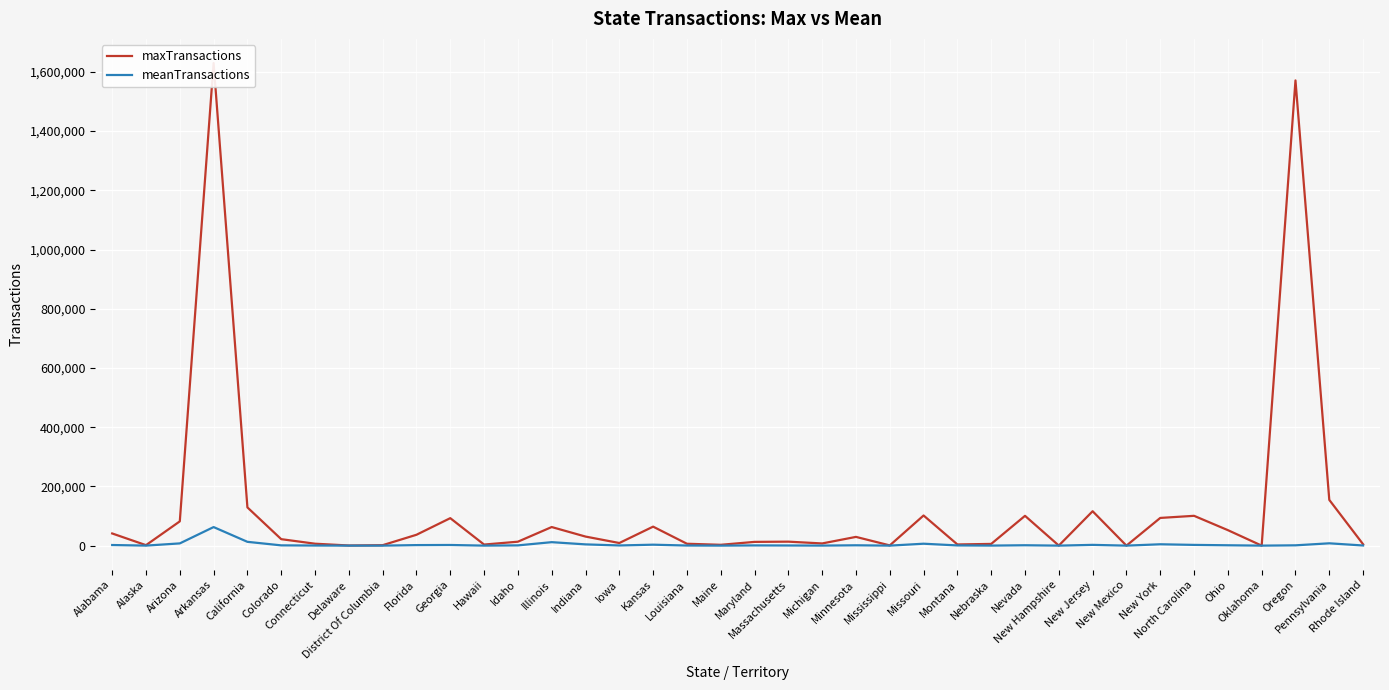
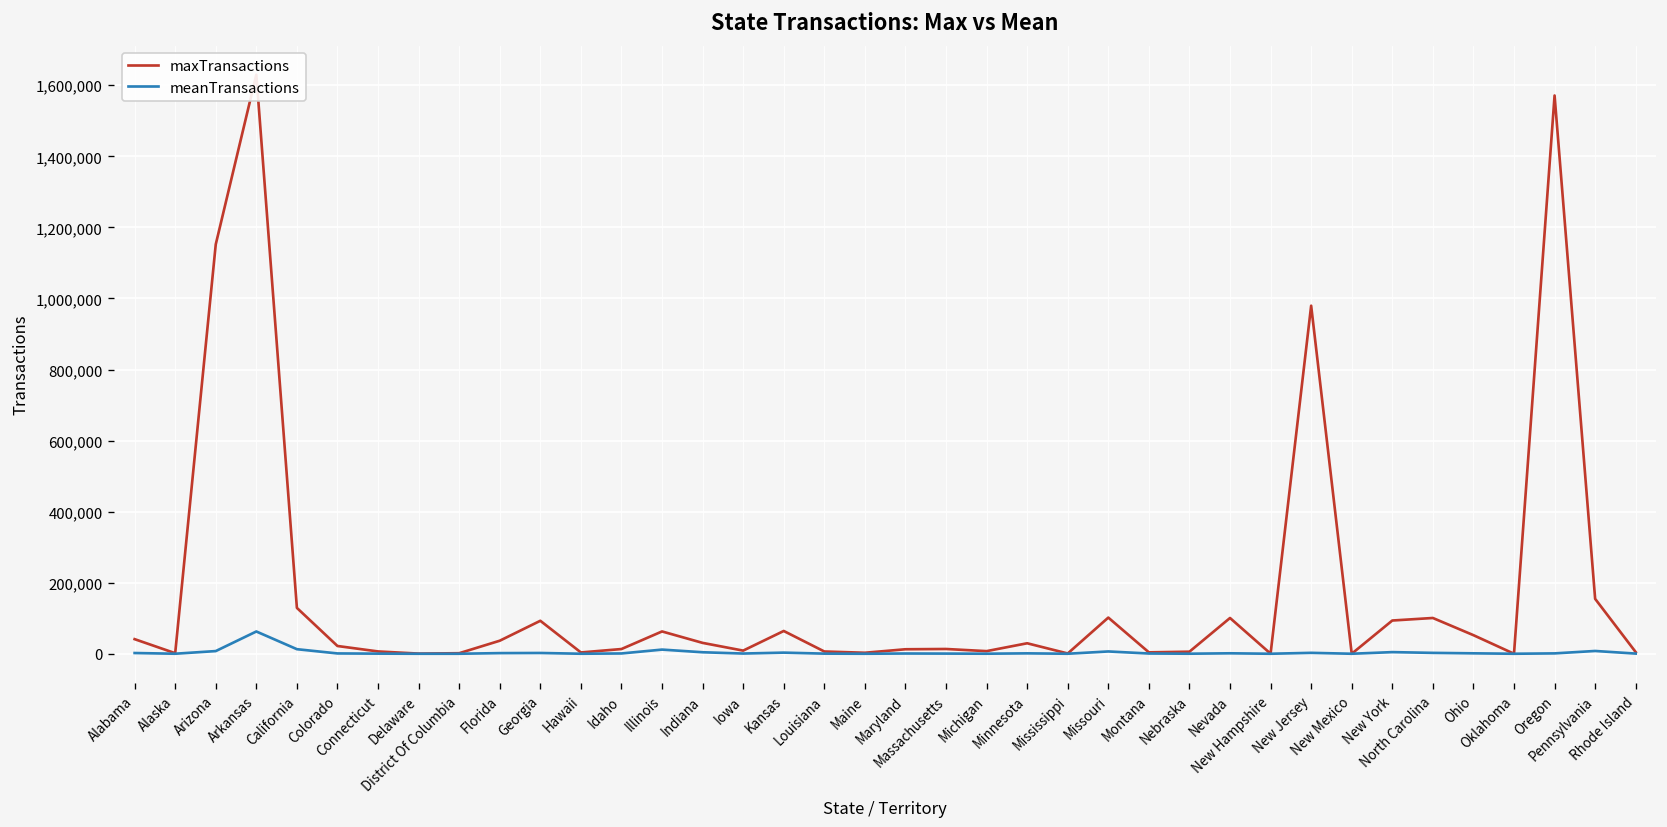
  {
    "maxTransactions": {
      "Alabama": "40,000",
-     "Arizona": "80,000",
+     "Arizona": "1,150,000",
      "California": "130,000",
      "Colorado": "20,000",
      "Florida": "40,000",
      "Georgia": "90,000",
      "Idaho": "10,000",
      "Illinois": "60,000",
      "Indiana": "30,000",
      "Kansas": "60,000",
      "Maryland": "10,000",
      "Massachusetts": "10,000",
      "Minnesota": "30,000",
      "Missouri": "100,000",
      "Nevada": "100,000",
-     "New Jersey": "120,000",
+     "New Jersey": "980,000",
      "New York": "90,000",
      "North Carolina": "100,000",
      "Ohio": "50,000",
      "Oregon": "1,570,000",
      "Pennsylvania": "150,000"
    },
    "meanTransactions": {
      "Alabama": "0",
      "Arizona": "10,000",
      "Arkansas": "60,000",
      "California": "10,000",
      "Colorado": "0",
      "Florida": "0",
      "Georgia": "0",
      "Idaho": "0",
      "Illinois": "10,000",
      "Indiana": "0",
      "Kansas": "0",
      "Maryland": "0",
      "Massachusetts": "0",
      "Minnesota": "0",
      "Missouri": "10,000",
      "Nevada": "0",
      "New Jersey": "0",
      "New York": "0",
      "North Carolina": "0",
      "Ohio": "0",
      "Oregon": "0",
      "Pennsylvania": "10,000"
    }
  }
